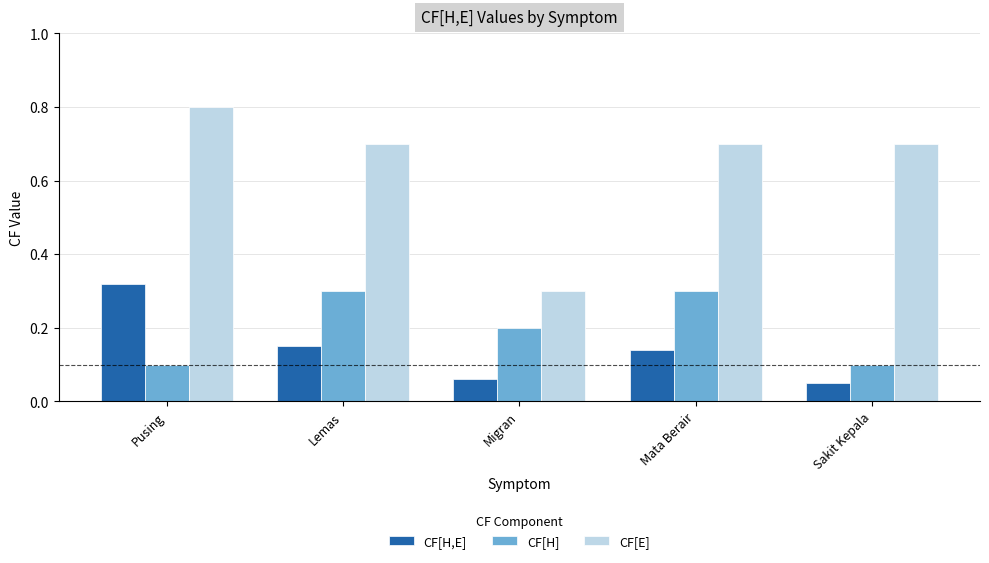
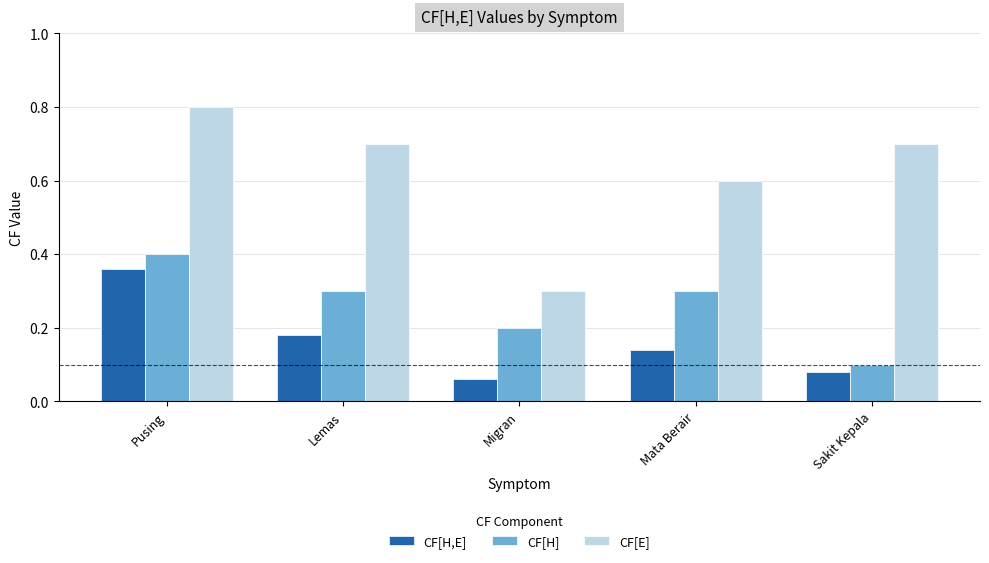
  {
    "CF[H,E]": {
-     "Pusing": 0.32,
-     "Lemas": 0.15,
+     "Pusing": 0.36,
+     "Lemas": 0.18,
      "Migran": 0.06,
      "Mata Berair": 0.14,
-     "Sakit Kepala": 0.05
+     "Sakit Kepala": 0.08
    },
    "CF[H]": {
-     "Pusing": 0.1,
+     "Pusing": 0.4,
      "Lemas": 0.3,
      "Migran": 0.2,
      "Mata Berair": 0.3,
      "Sakit Kepala": 0.1
    },
    "CF[E]": {
      "Pusing": 0.8,
      "Lemas": 0.7,
      "Migran": 0.3,
-     "Mata Berair": 0.7,
+     "Mata Berair": 0.6,
      "Sakit Kepala": 0.7
    }
  }
